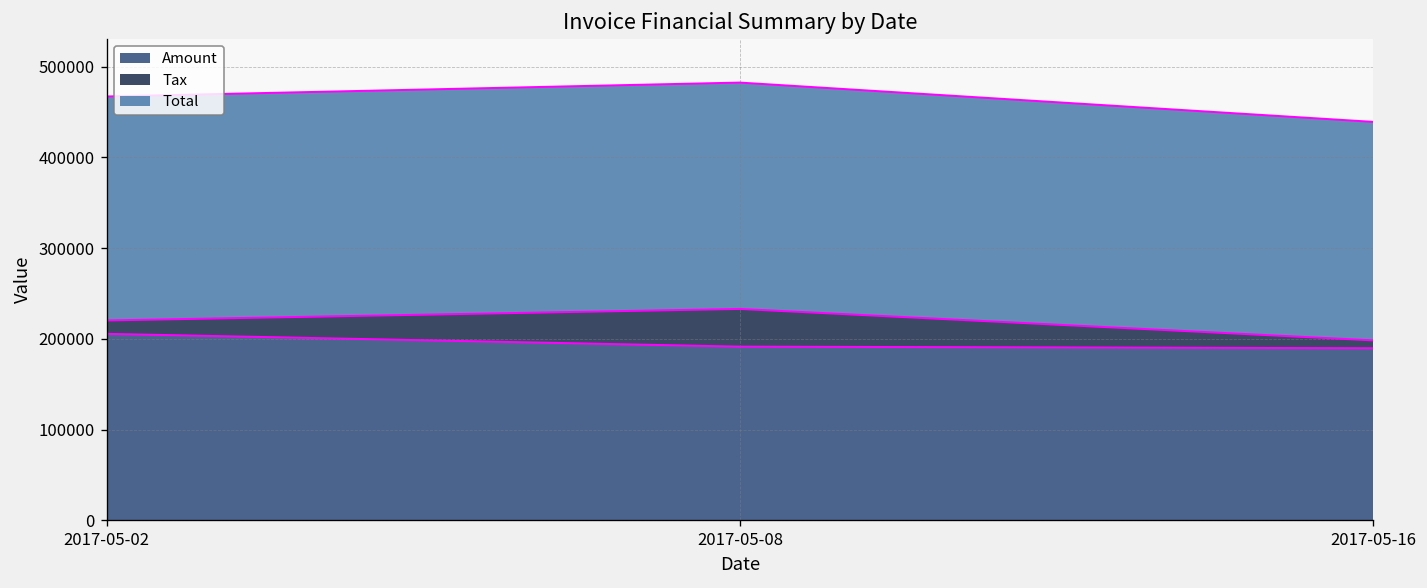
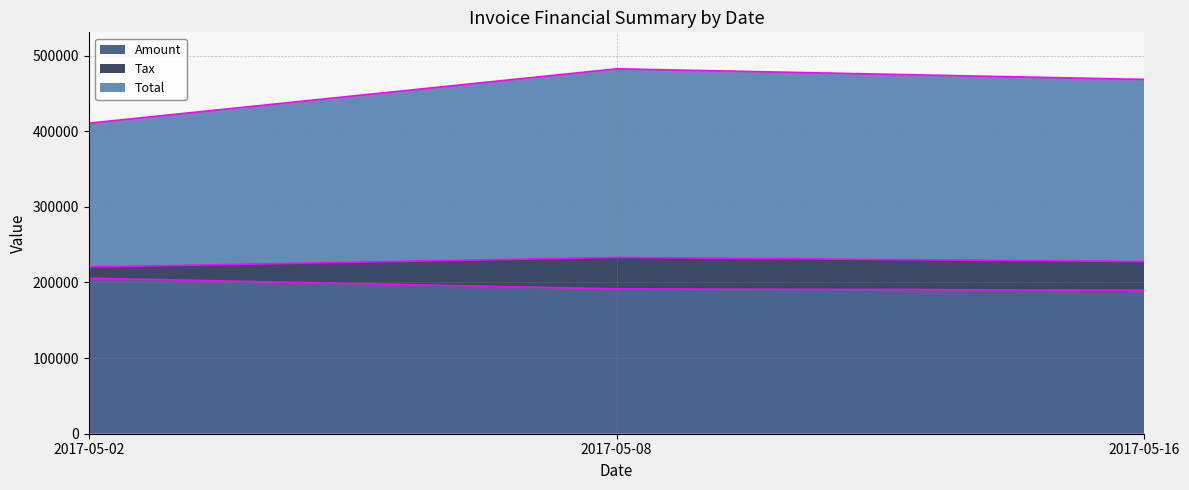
  {
    "Amount": {
      "2017-05-02": 210000,
      "2017-05-08": 190000,
      "2017-05-16": 190000
    },
    "Tax": {
      "2017-05-02": 10000,
      "2017-05-08": 40000,
-     "2017-05-16": 10000
+     "2017-05-16": 40000
    },
    "Total": {
-     "2017-05-02": 250000,
+     "2017-05-02": 190000,
      "2017-05-08": 250000,
      "2017-05-16": 240000
    }
  }
